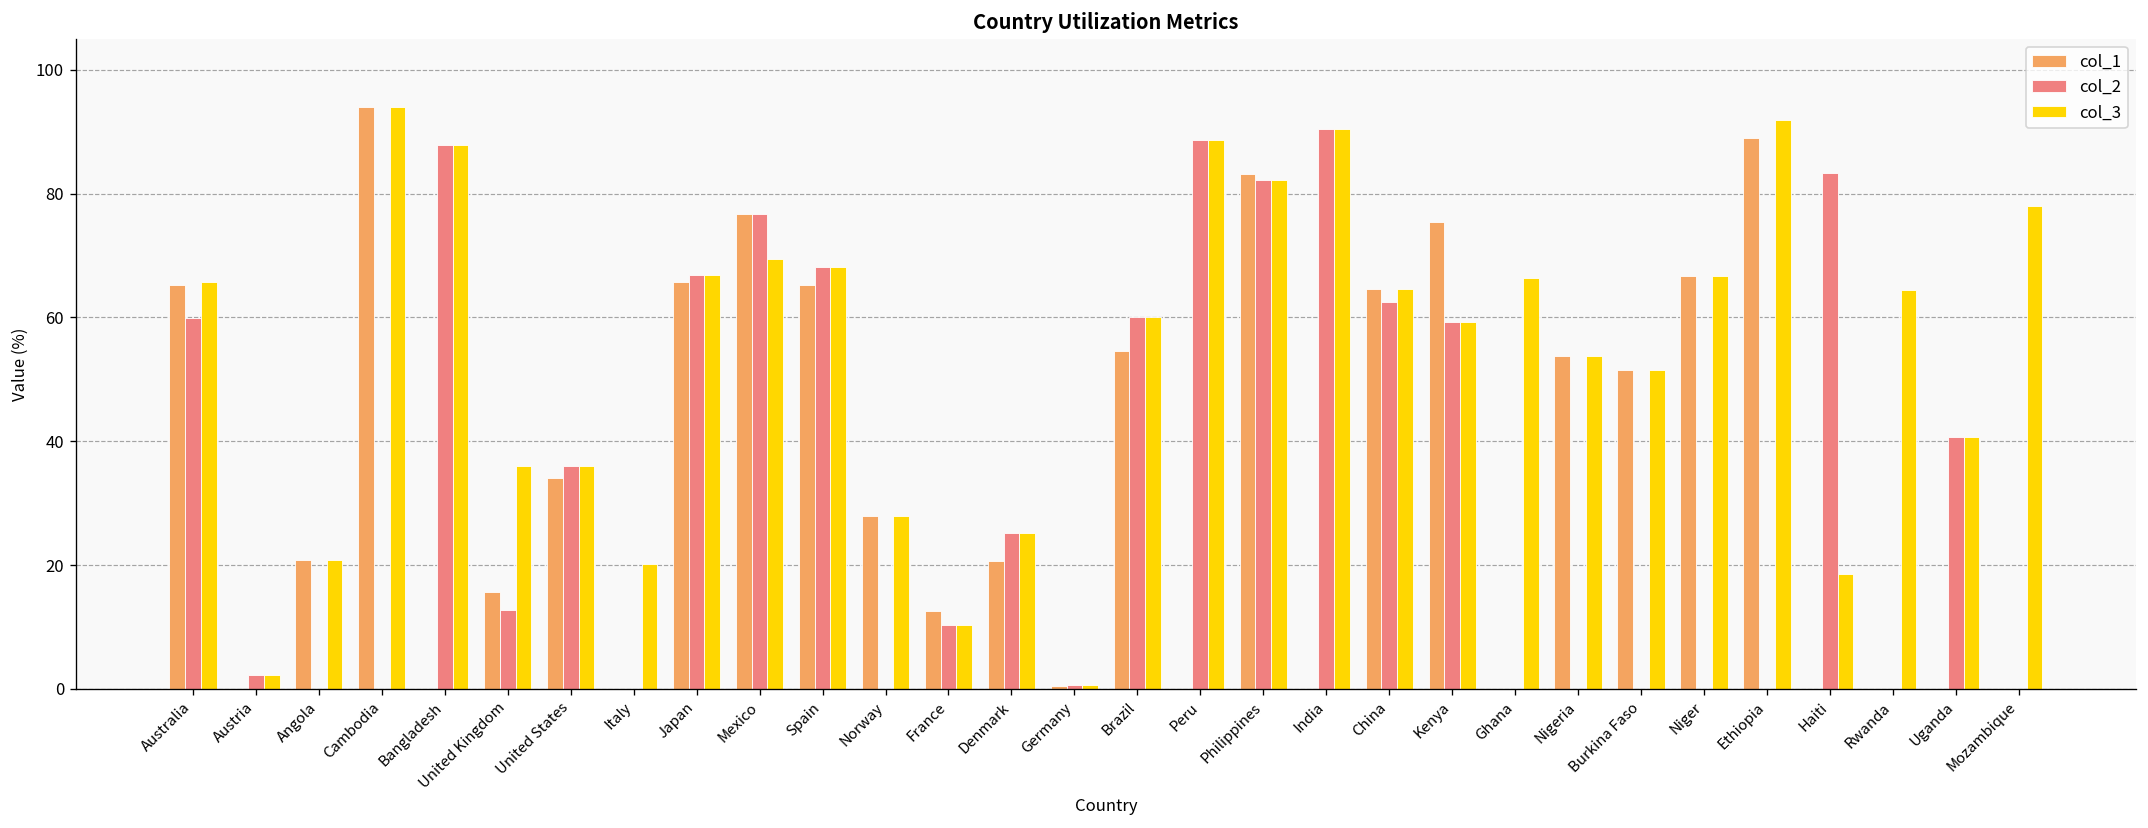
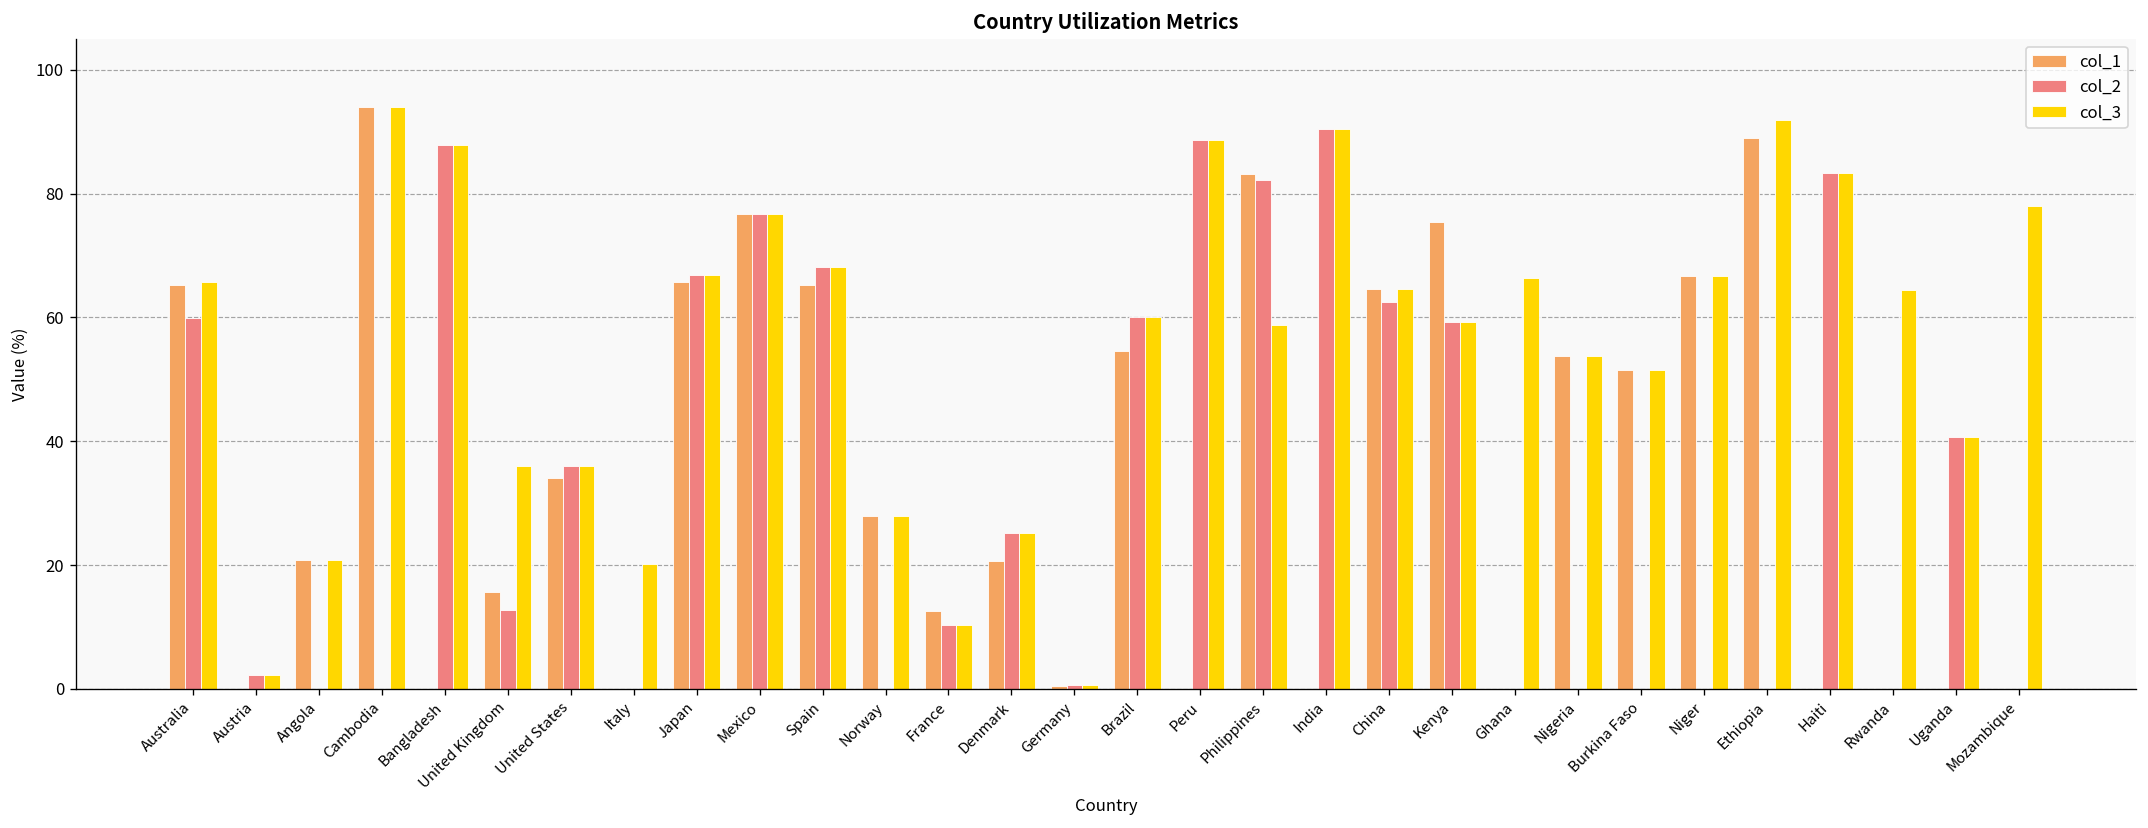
  {
    "col_3": {
      "Australia": 66,
      "Austria": 2,
      "Angola": 21,
      "Cambodia": 94,
      "Bangladesh": 88,
      "United Kingdom": 36,
      "United States": 36,
      "Italy": 20,
      "Japan": 67,
-     "Mexico": 69,
+     "Mexico": 77,
      "Spain": 68,
      "Norway": 28,
      "France": 10,
      "Denmark": 25,
      "Germany": 1,
      "Brazil": 60,
      "Peru": 89,
-     "Philippines": 82,
+     "Philippines": 59,
      "India": 90,
      "China": 65,
      "Kenya": 59,
      "Ghana": 66,
      "Nigeria": 54,
      "Burkina Faso": 51,
      "Niger": 67,
      "Ethiopia": 92,
-     "Haiti": 19,
+     "Haiti": 83,
      "Rwanda": 65,
      "Uganda": 41,
      "Mozambique": 78
    }
  }
